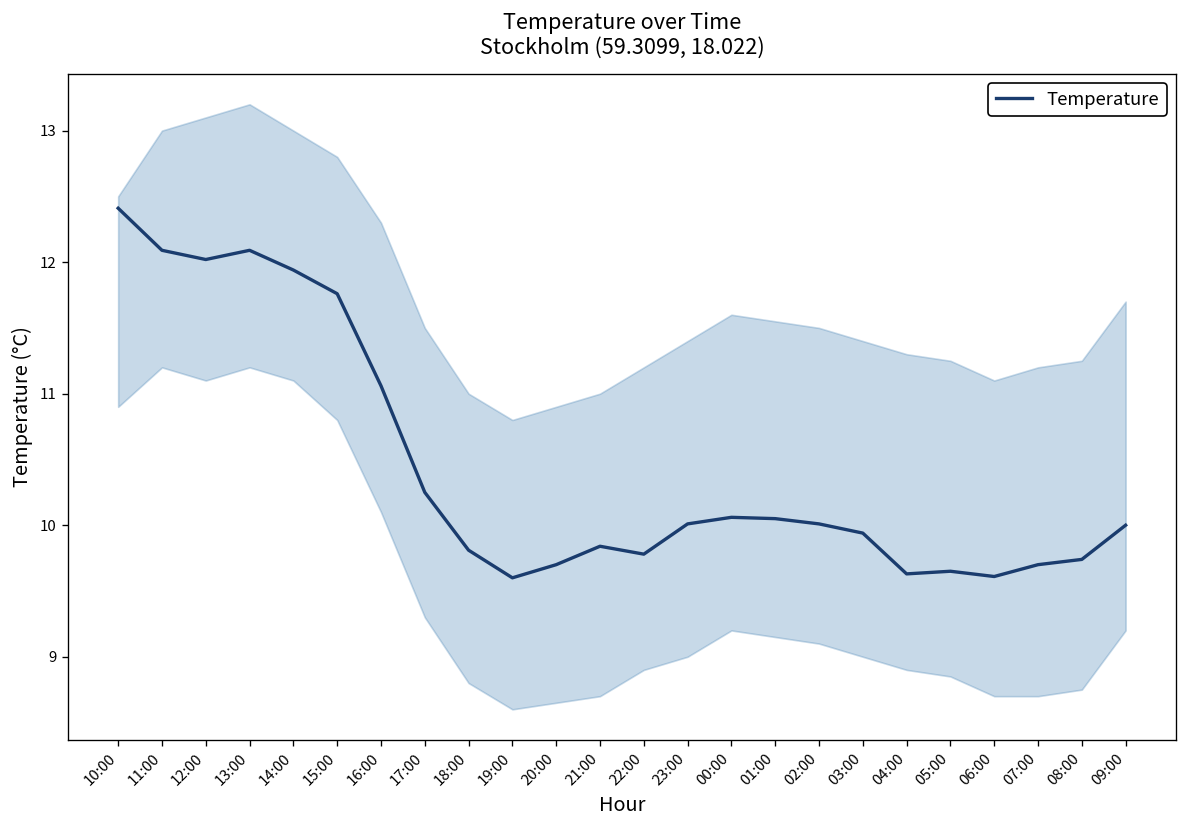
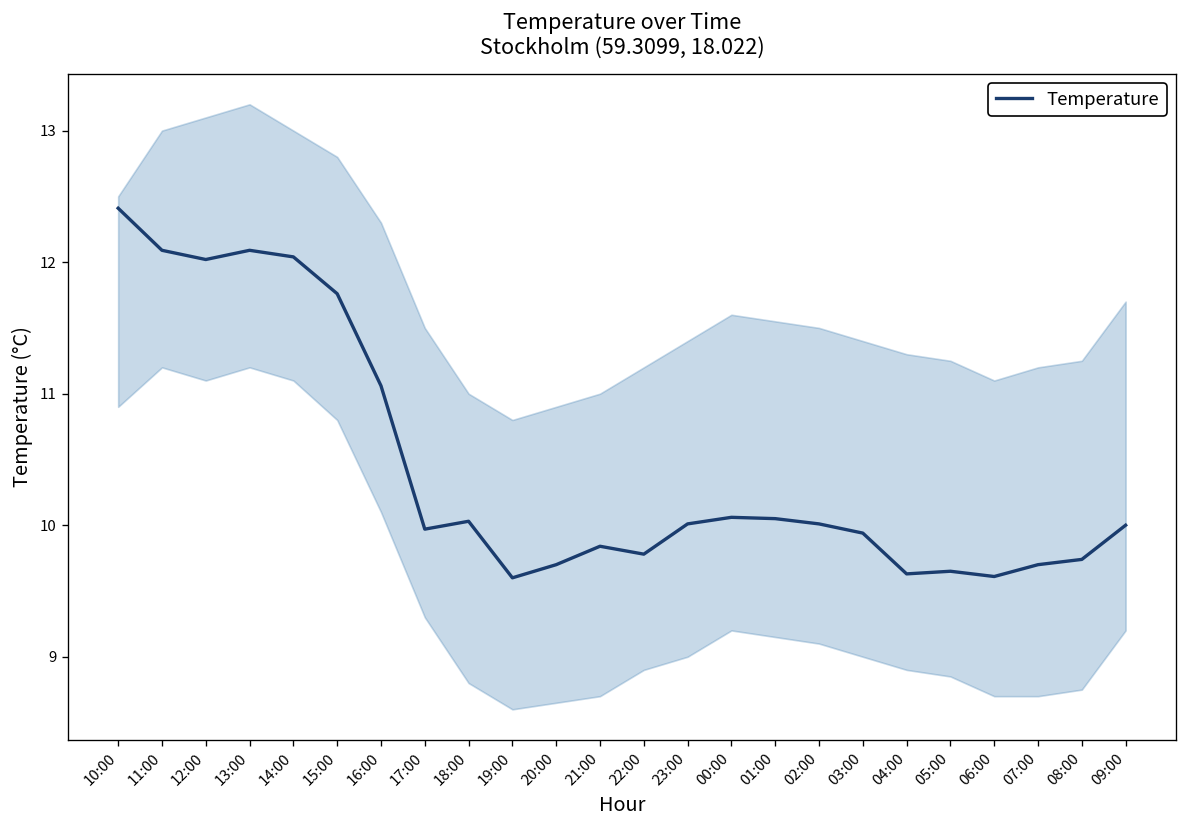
  {
    "Temperature": {
      "10:00": 12.41,
      "11:00": 12.09,
      "12:00": 12.02,
      "13:00": 12.09,
-     "14:00": 11.94,
+     "14:00": 12.04,
      "15:00": 11.76,
      "16:00": 11.06,
-     "17:00": 10.25,
-     "18:00": 9.81,
+     "17:00": 9.97,
+     "18:00": 10.03,
      "19:00": 9.60,
      "20:00": 9.70,
      "21:00": 9.84,
      "22:00": 9.78,
      "23:00": 10.01,
      "00:00": 10.06,
      "01:00": 10.05,
      "02:00": 10.01,
      "03:00": 9.94,
      "04:00": 9.63,
      "05:00": 9.65,
      "06:00": 9.61,
      "07:00": 9.70,
      "08:00": 9.74,
      "09:00": 10.00
    }
  }
